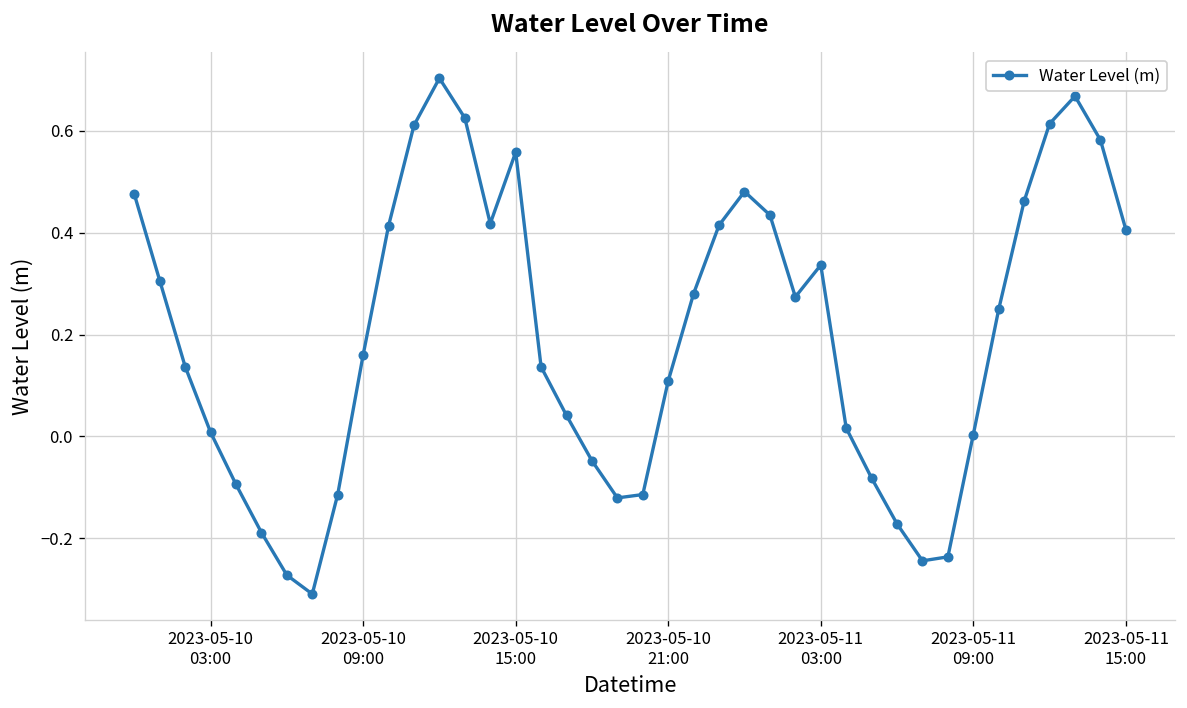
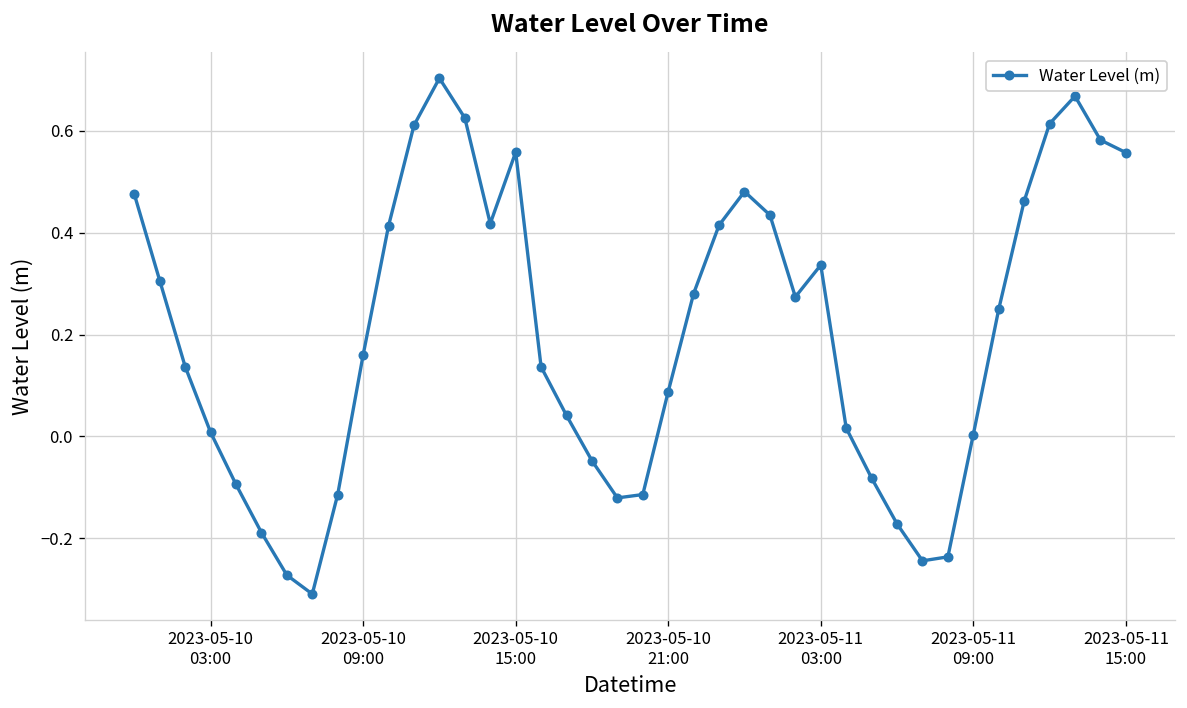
  {
    "2023-05-10 03:00": 0.01,
    "2023-05-10 09:00": 0.16,
    "2023-05-10 15:00": 0.56,
-   "2023-05-10 21:00": 0.11,
+   "2023-05-10 21:00": 0.09,
    "2023-05-11 03:00": 0.34,
    "2023-05-11 09:00": 0.00,
-   "2023-05-11 15:00": 0.41
+   "2023-05-11 15:00": 0.56
  }
